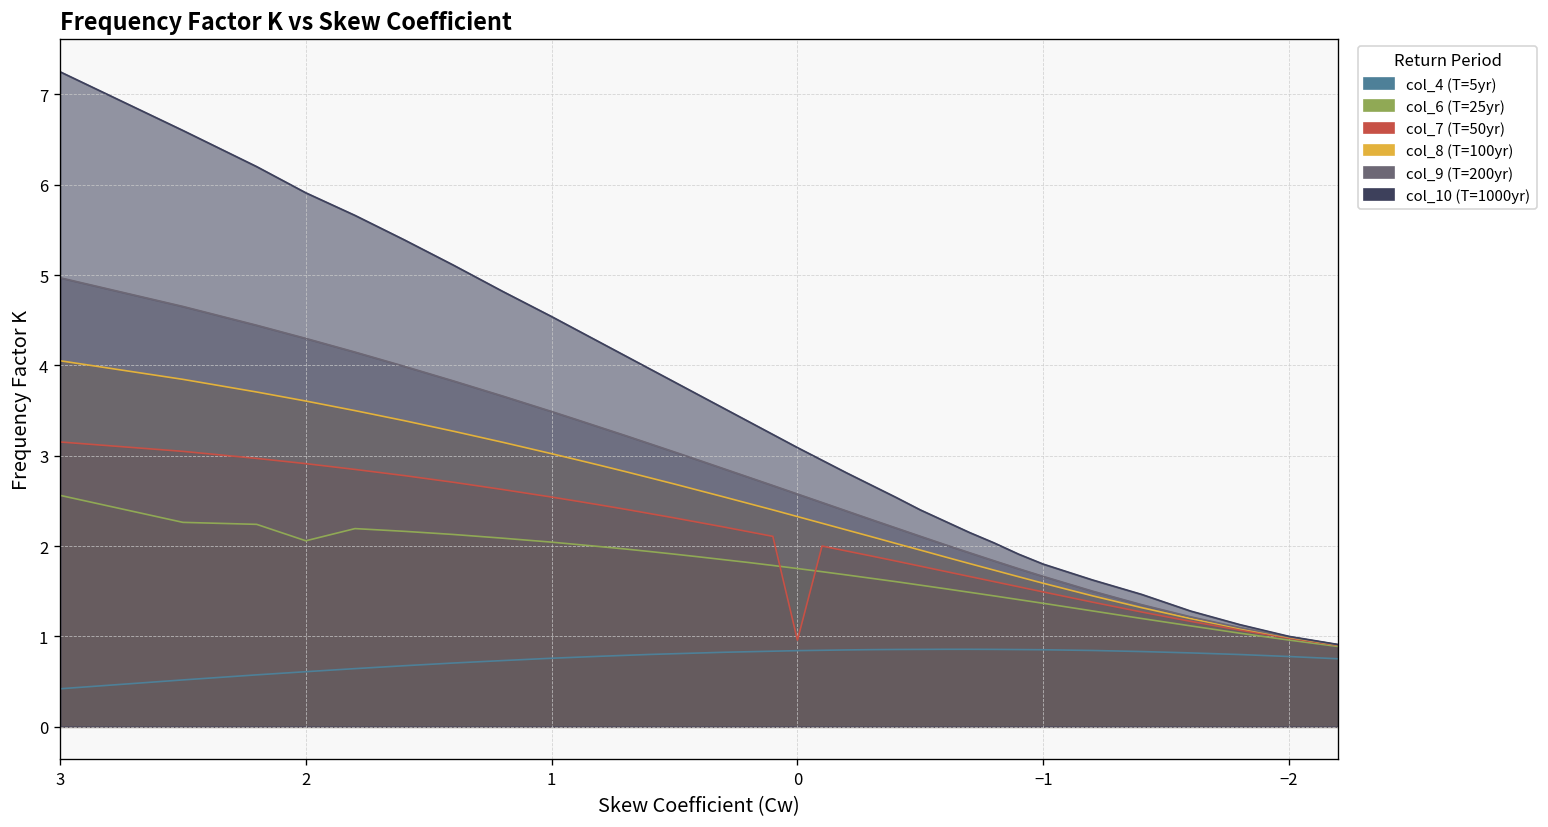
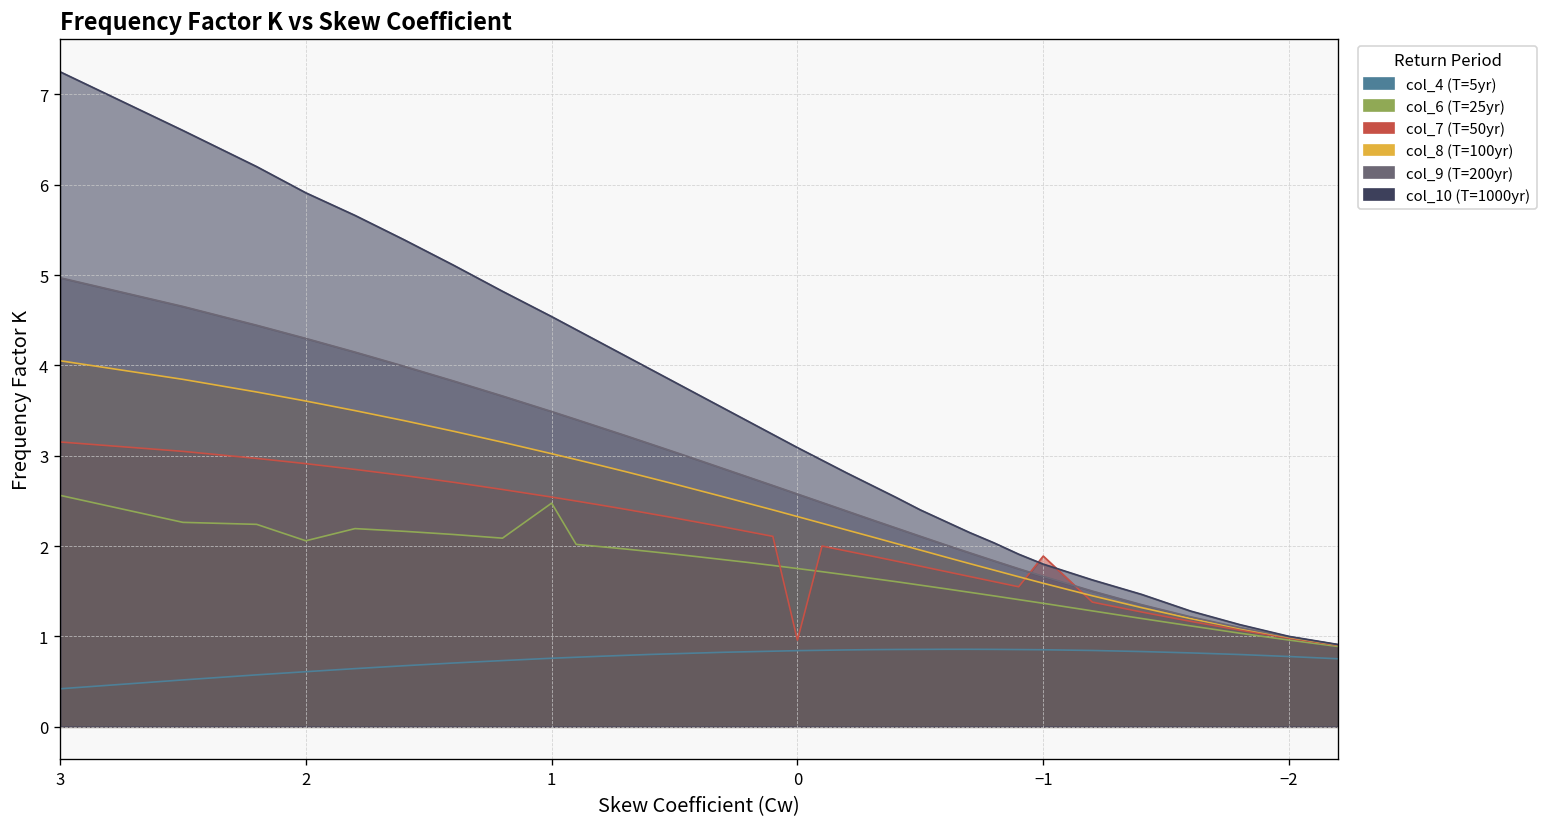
  {
    "col_6 (T=25yr)": {
      "3": 2.6,
      "2": 2.1,
-     "1": 2.0,
+     "1": 2.5,
      "0": 1.8,
      "−1": 1.4
    },
    "col_7 (T=50yr)": {
      "3": 3.2,
      "2": 2.9,
      "1": 2.5,
      "0": 1.0,
-     "−1": 1.5
+     "−1": 1.9
    },
    "col_8 (T=100yr)": {
      "3": 4.1,
      "2": 3.6,
      "1": 3.0,
      "0": 2.3,
      "−1": 1.6
    }
  }
